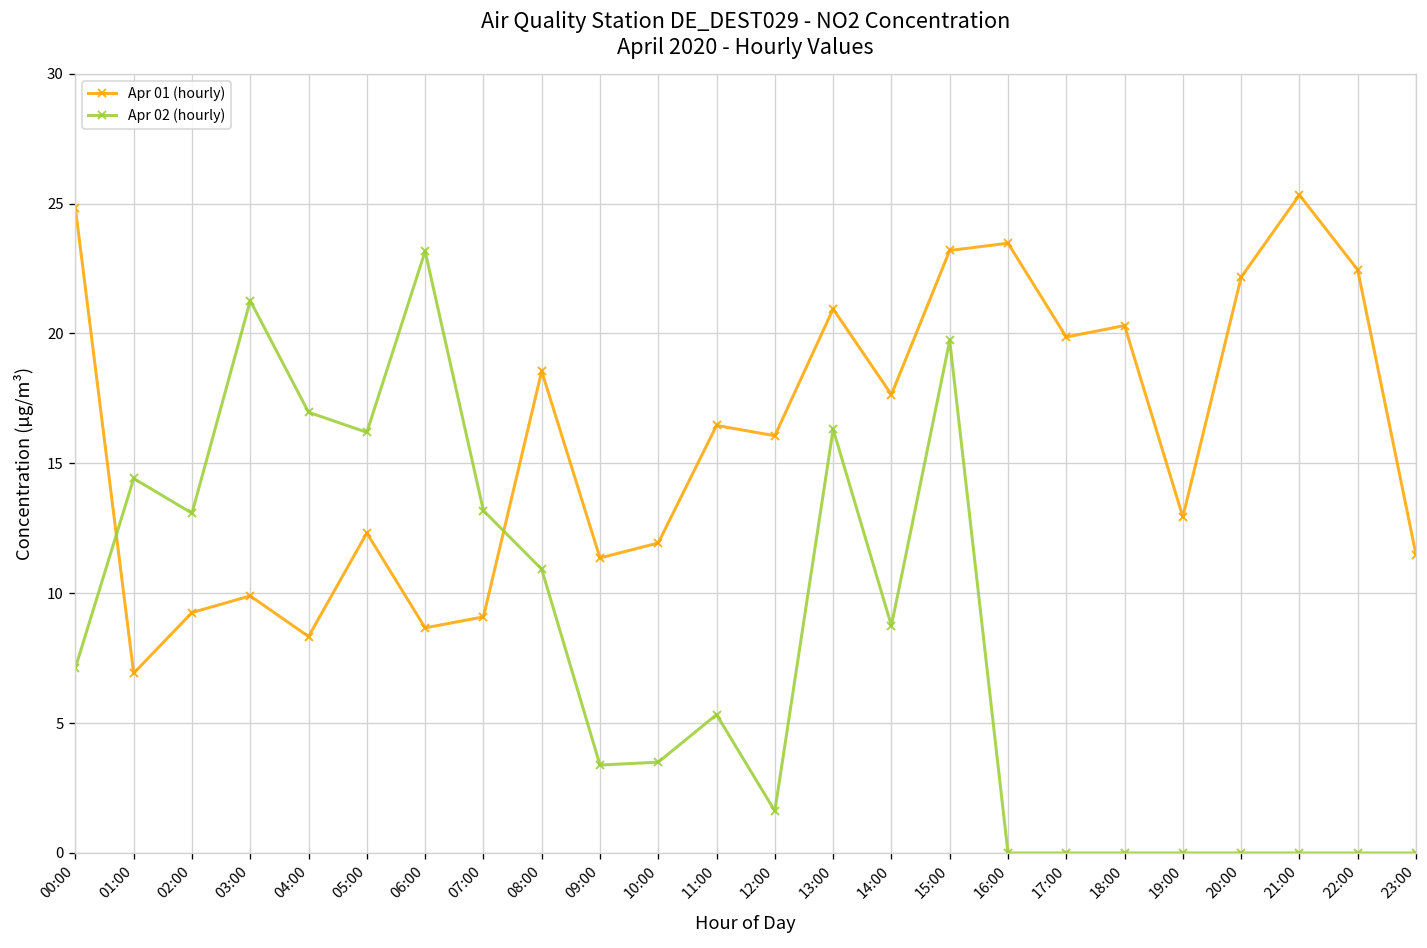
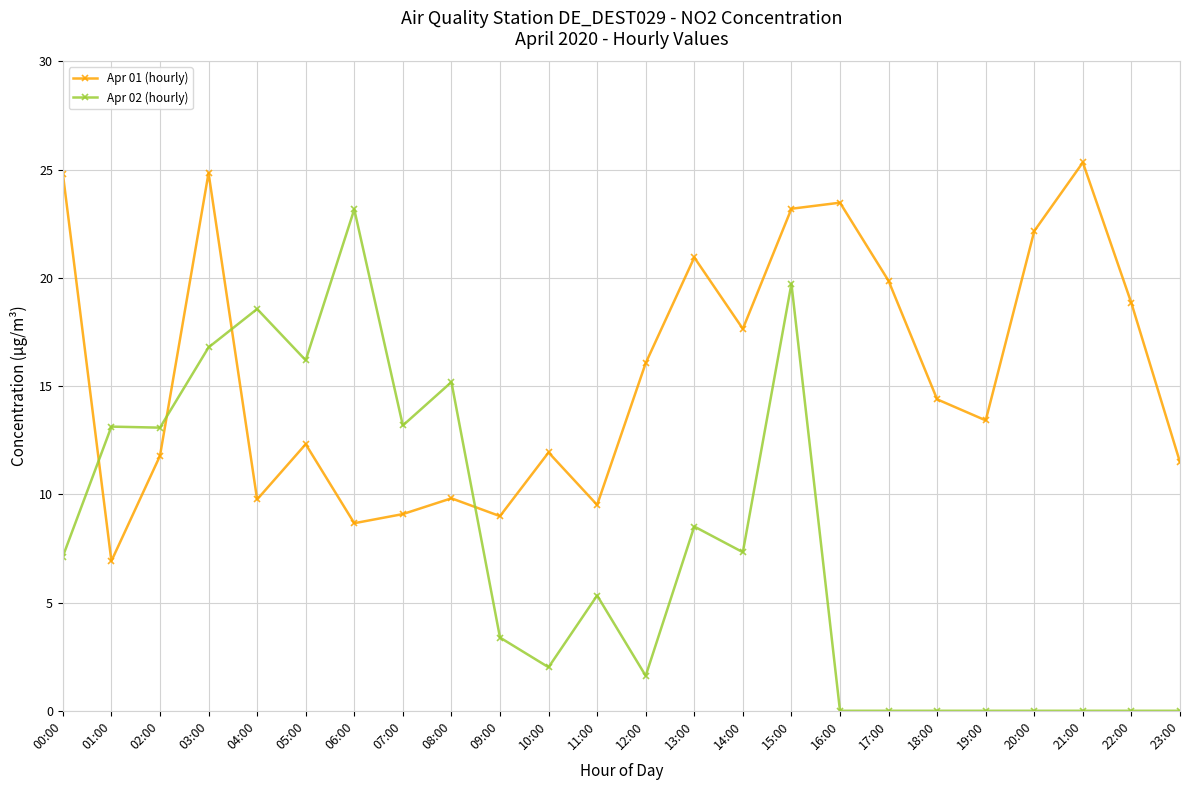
  {
    "Apr 01 (hourly)": {
      "00:00": 24.8,
      "01:00": 6.9,
-     "02:00": 9.3,
-     "03:00": 9.9,
-     "04:00": 8.3,
+     "02:00": 11.8,
+     "03:00": 24.8,
+     "04:00": 9.8,
      "05:00": 12.3,
      "06:00": 8.7,
      "07:00": 9.1,
-     "08:00": 18.6,
-     "09:00": 11.4,
+     "08:00": 9.8,
+     "09:00": 9.0,
      "10:00": 11.9,
-     "11:00": 16.5,
+     "11:00": 9.5,
      "12:00": 16.1,
      "13:00": 20.9,
      "14:00": 17.6,
      "15:00": 23.2,
      "16:00": 23.5,
      "17:00": 19.9,
-     "18:00": 20.3,
-     "19:00": 12.9,
+     "18:00": 14.4,
+     "19:00": 13.4,
      "20:00": 22.2,
      "21:00": 25.3,
-     "22:00": 22.4,
+     "22:00": 18.8,
      "23:00": 11.5
    },
    "Apr 02 (hourly)": {
      "00:00": 7.1,
-     "01:00": 14.4,
+     "01:00": 13.1,
      "02:00": 13.1,
-     "03:00": 21.3,
-     "04:00": 17.0,
+     "03:00": 16.8,
+     "04:00": 18.6,
      "05:00": 16.2,
      "06:00": 23.2,
      "07:00": 13.2,
-     "08:00": 10.9,
+     "08:00": 15.2,
      "09:00": 3.4,
-     "10:00": 3.5,
+     "10:00": 2.0,
      "11:00": 5.3,
      "12:00": 1.6,
-     "13:00": 16.3,
-     "14:00": 8.8,
+     "13:00": 8.5,
+     "14:00": 7.3,
      "15:00": 19.7,
      "16:00": 0.0,
      "17:00": 0.0,
      "18:00": 0.0,
      "19:00": 0.0,
      "20:00": 0.0,
      "21:00": 0.0,
      "22:00": 0.0,
      "23:00": 0.0
    }
  }
